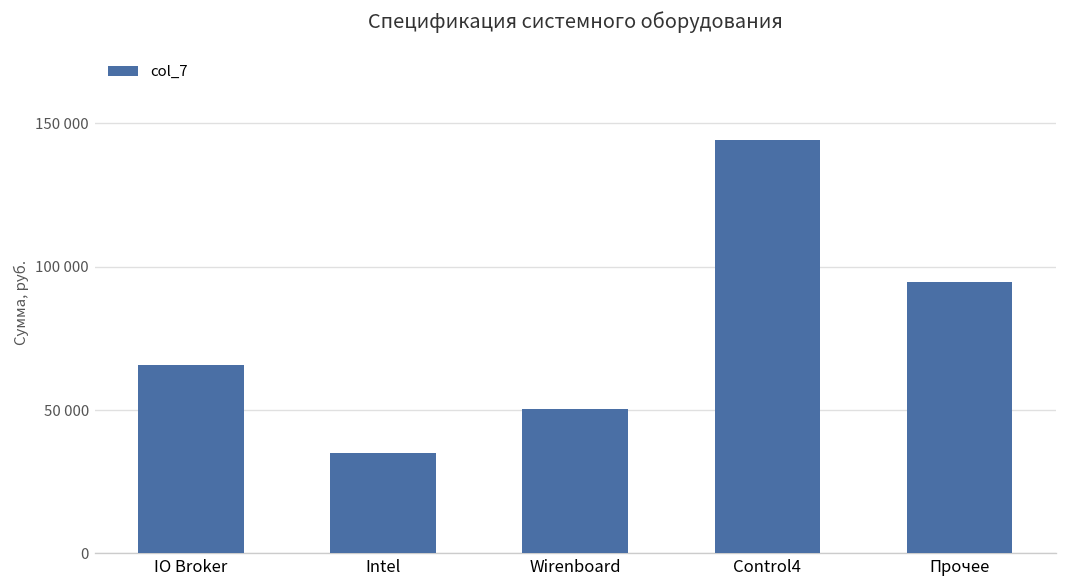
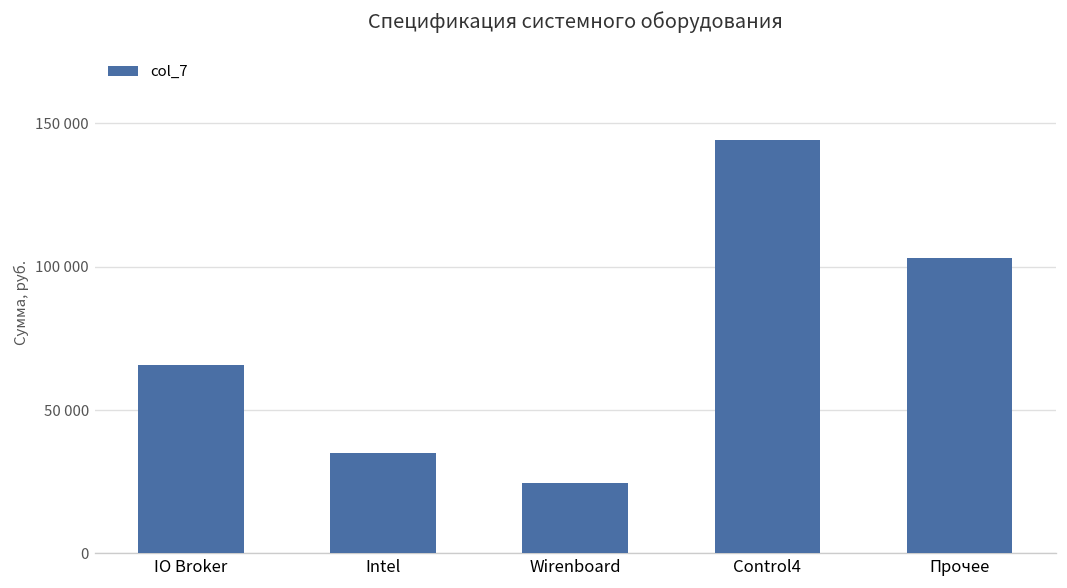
  {
    "IO Broker": 66000,
    "Intel": 35000,
-   "Wirenboard": 50000,
+   "Wirenboard": 25000,
    "Control4": 144000,
-   "Прочее": 95000
+   "Прочее": 103000
  }
